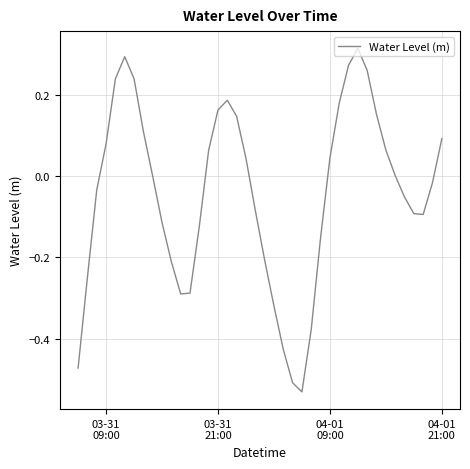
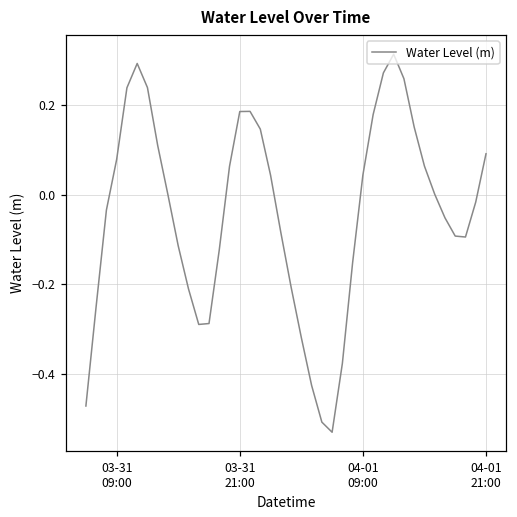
  {
    "03-31 09:00": 0.08,
-   "03-31 21:00": 0.16,
+   "03-31 21:00": 0.19,
    "04-01 09:00": 0.04,
    "04-01 21:00": 0.09
  }
